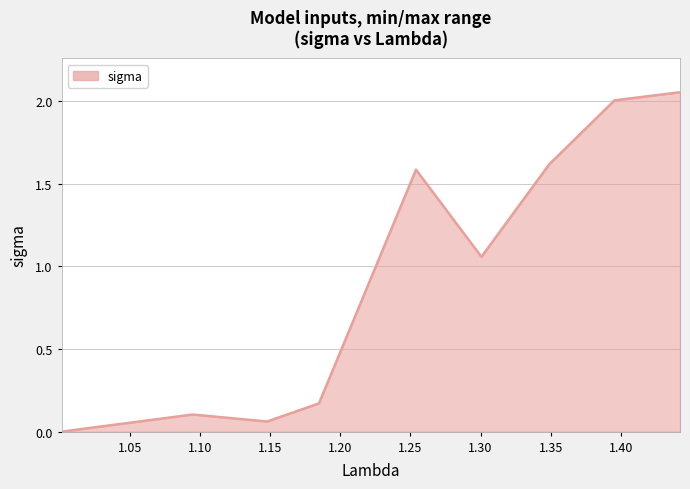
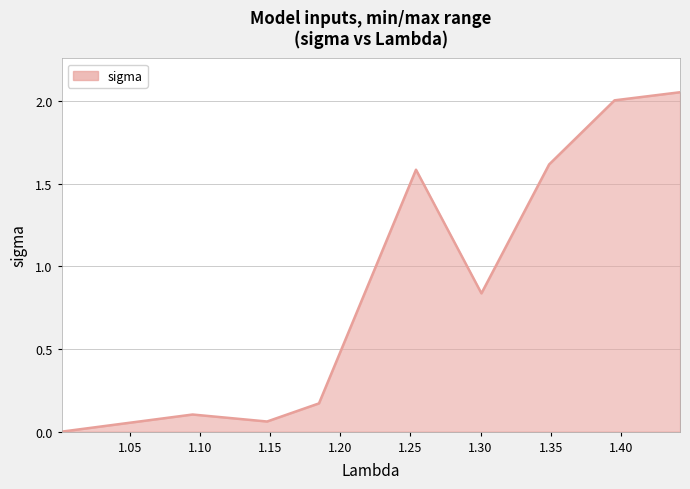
  {
-   "1.30": 1.06
+   "1.30": 0.84
  }
